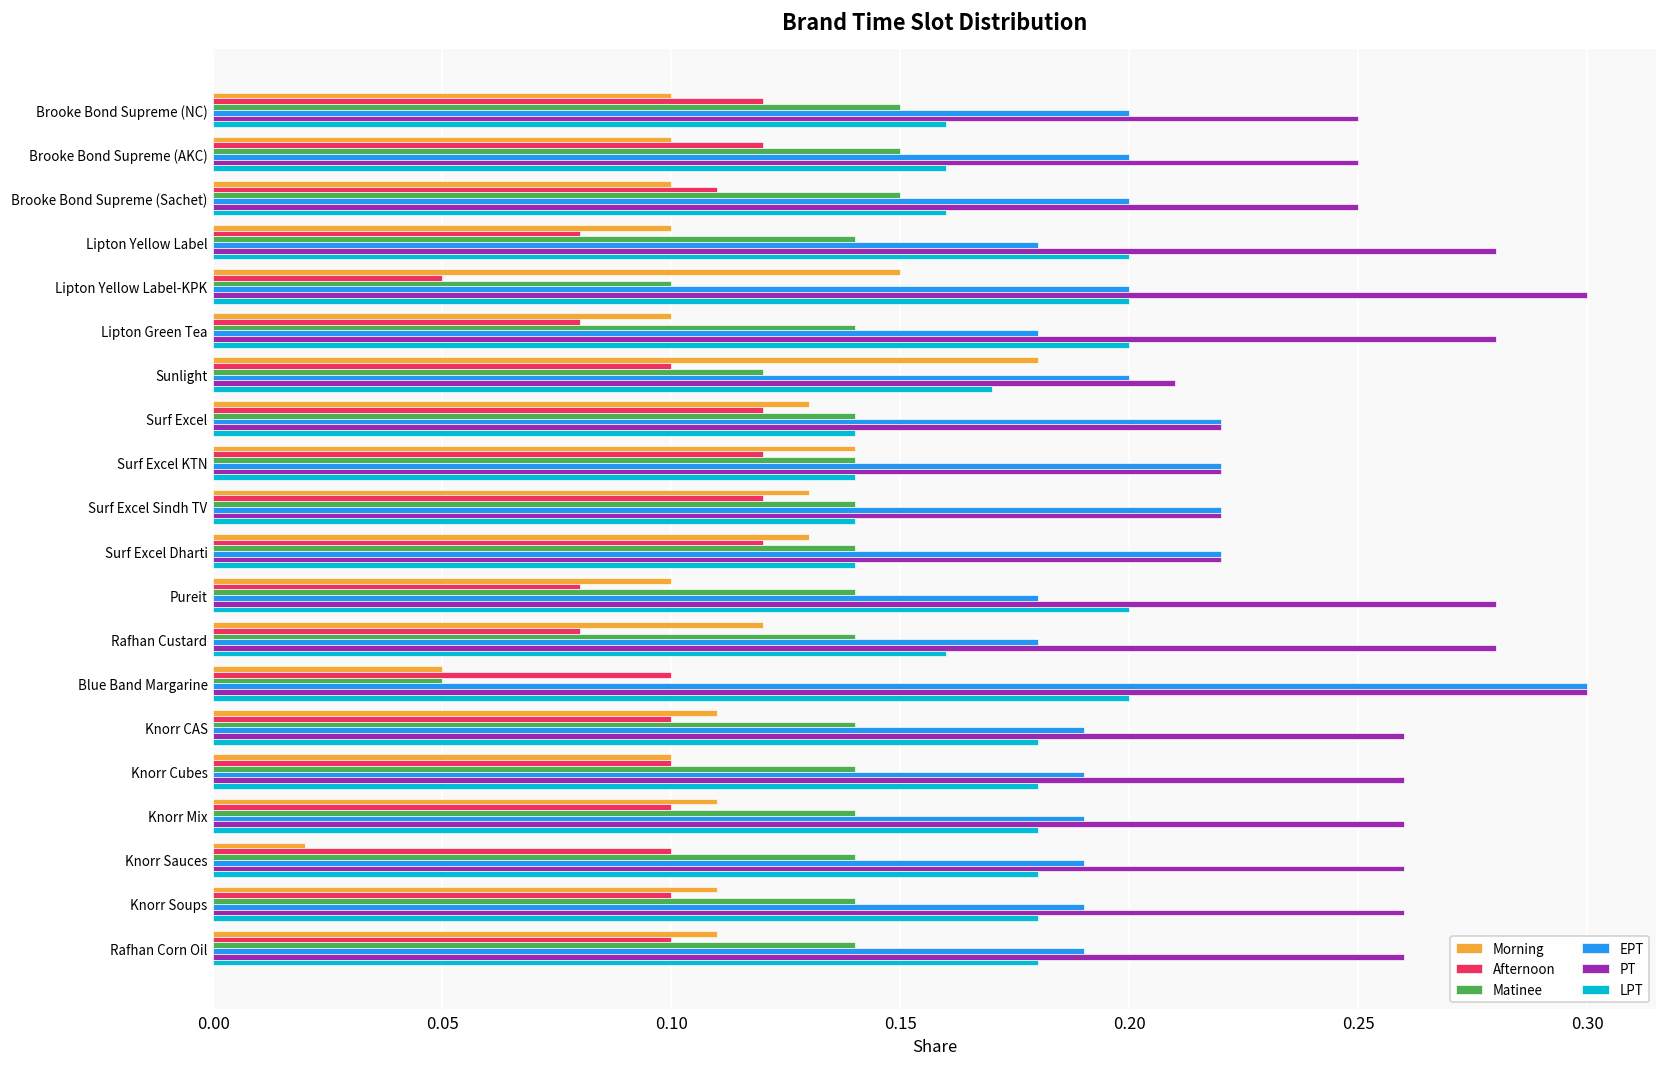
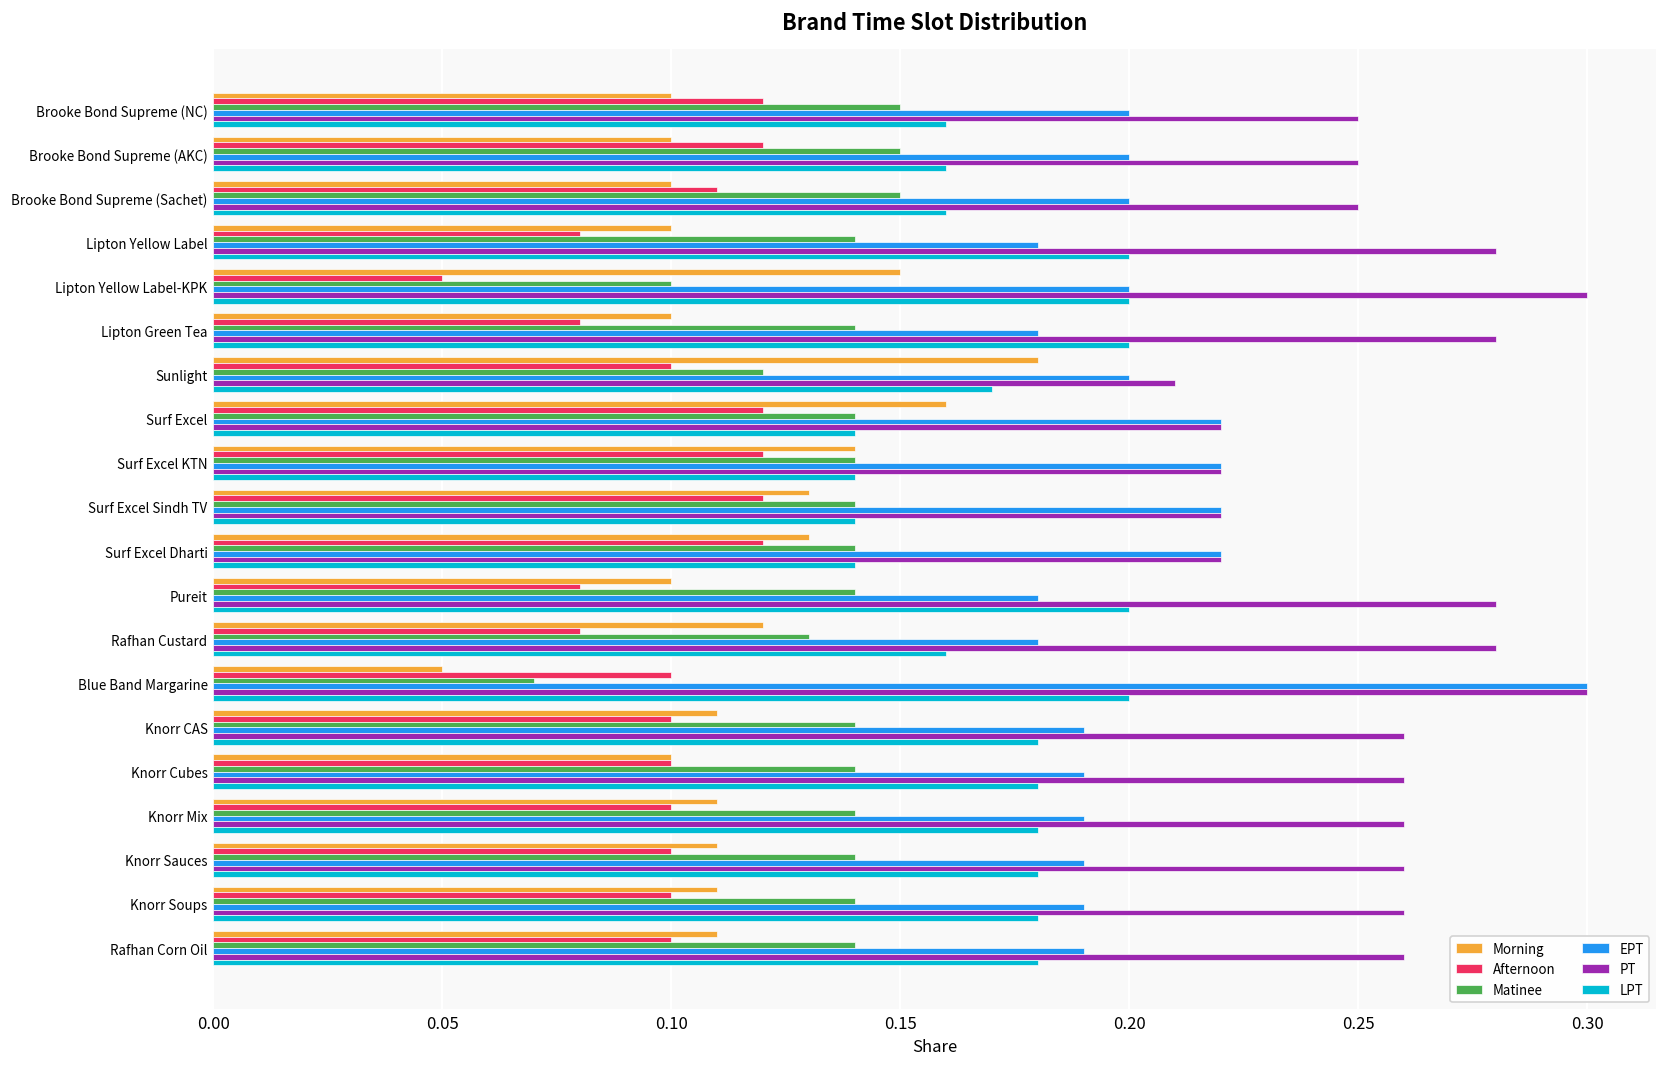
  {
    "Morning": {
      "Brooke Bond Supreme (NC)": 0.10,
      "Brooke Bond Supreme (AKC)": 0.10,
      "Brooke Bond Supreme (Sachet)": 0.10,
      "Lipton Yellow Label": 0.10,
      "Lipton Yellow Label-KPK": 0.15,
      "Lipton Green Tea": 0.10,
      "Sunlight": 0.18,
-     "Surf Excel": 0.13,
+     "Surf Excel": 0.16,
      "Surf Excel KTN": 0.14,
      "Surf Excel Sindh TV": 0.13,
      "Surf Excel Dharti": 0.13,
      "Pureit": 0.10,
      "Rafhan Custard": 0.12,
      "Blue Band Margarine": 0.05,
      "Knorr CAS": 0.11,
      "Knorr Cubes": 0.10,
      "Knorr Mix": 0.11,
-     "Knorr Sauces": 0.02,
+     "Knorr Sauces": 0.11,
      "Knorr Soups": 0.11,
      "Rafhan Corn Oil": 0.11
    },
    "Afternoon": {
      "Brooke Bond Supreme (NC)": 0.12,
      "Brooke Bond Supreme (AKC)": 0.12,
      "Brooke Bond Supreme (Sachet)": 0.11,
      "Lipton Yellow Label": 0.08,
      "Lipton Yellow Label-KPK": 0.05,
      "Lipton Green Tea": 0.08,
      "Sunlight": 0.10,
      "Surf Excel": 0.12,
      "Surf Excel KTN": 0.12,
      "Surf Excel Sindh TV": 0.12,
      "Surf Excel Dharti": 0.12,
      "Pureit": 0.08,
      "Rafhan Custard": 0.08,
      "Blue Band Margarine": 0.10,
      "Knorr CAS": 0.10,
      "Knorr Cubes": 0.10,
      "Knorr Mix": 0.10,
      "Knorr Sauces": 0.10,
      "Knorr Soups": 0.10,
      "Rafhan Corn Oil": 0.10
    },
    "Matinee": {
      "Brooke Bond Supreme (NC)": 0.15,
      "Brooke Bond Supreme (AKC)": 0.15,
      "Brooke Bond Supreme (Sachet)": 0.15,
      "Lipton Yellow Label": 0.14,
      "Lipton Yellow Label-KPK": 0.10,
      "Lipton Green Tea": 0.14,
      "Sunlight": 0.12,
      "Surf Excel": 0.14,
      "Surf Excel KTN": 0.14,
      "Surf Excel Sindh TV": 0.14,
      "Surf Excel Dharti": 0.14,
      "Pureit": 0.14,
-     "Rafhan Custard": 0.14,
-     "Blue Band Margarine": 0.05,
+     "Rafhan Custard": 0.13,
+     "Blue Band Margarine": 0.07,
      "Knorr CAS": 0.14,
      "Knorr Cubes": 0.14,
      "Knorr Mix": 0.14,
      "Knorr Sauces": 0.14,
      "Knorr Soups": 0.14,
      "Rafhan Corn Oil": 0.14
    },
    "PT": {
      "Brooke Bond Supreme (NC)": 0.25,
      "Brooke Bond Supreme (AKC)": 0.25,
      "Brooke Bond Supreme (Sachet)": 0.25,
      "Lipton Yellow Label": 0.28,
      "Lipton Yellow Label-KPK": 0.30,
      "Lipton Green Tea": 0.28,
      "Sunlight": 0.21,
      "Surf Excel": 0.22,
      "Surf Excel KTN": 0.22,
      "Surf Excel Sindh TV": 0.22,
      "Surf Excel Dharti": 0.22,
      "Pureit": 0.28,
      "Rafhan Custard": 0.28,
      "Blue Band Margarine": 0.30,
      "Knorr CAS": 0.26,
      "Knorr Cubes": 0.26,
      "Knorr Mix": 0.26,
      "Knorr Sauces": 0.26,
      "Knorr Soups": 0.26,
      "Rafhan Corn Oil": 0.26
    }
  }
